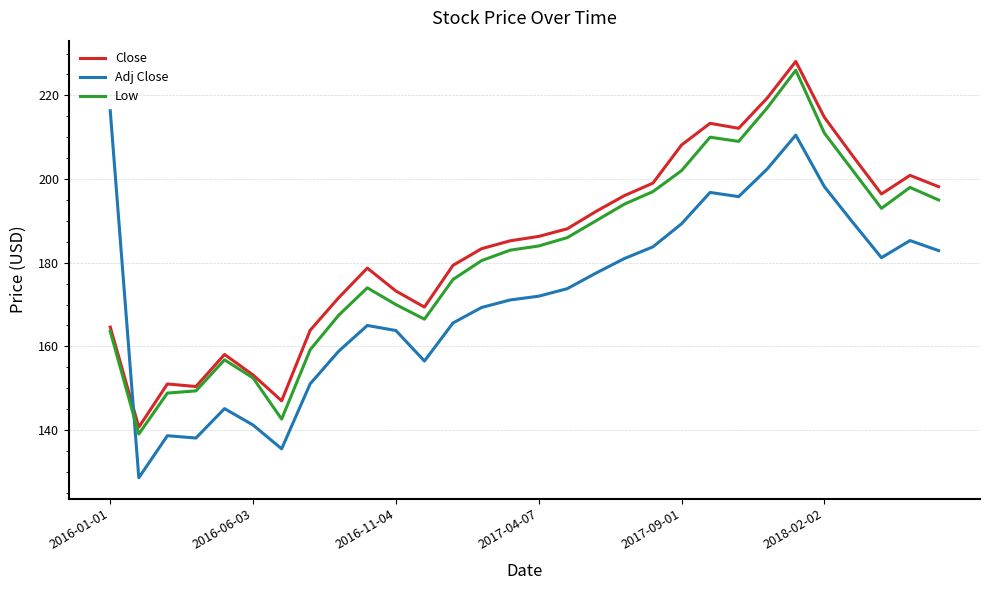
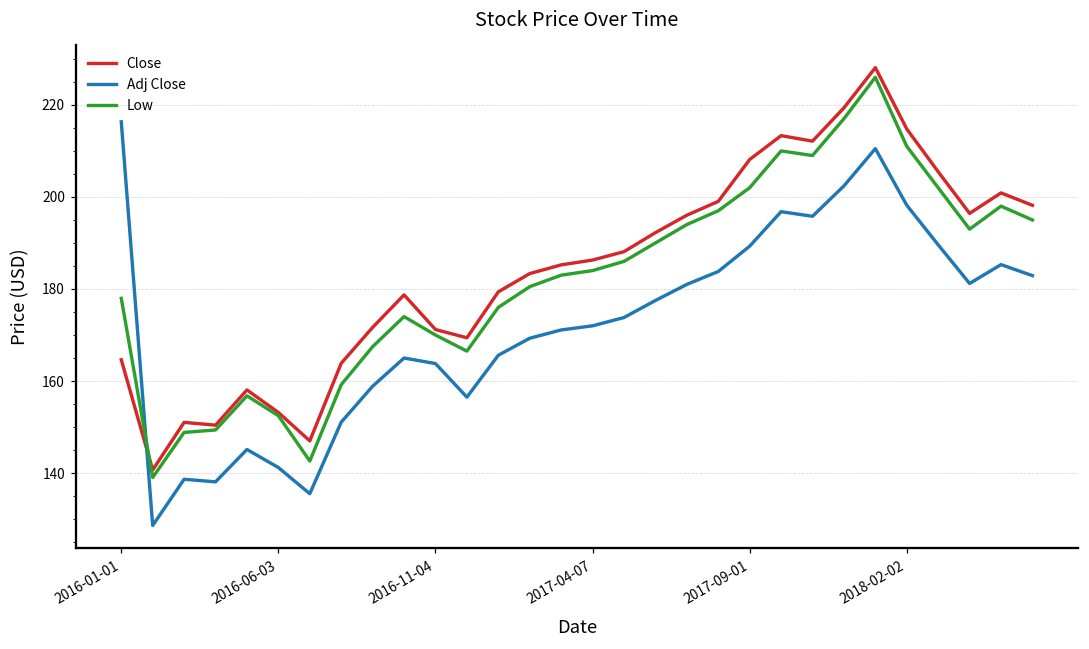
  {
    "Close": {
      "2016-01-01": 165,
      "2016-06-03": 153,
-     "2016-11-04": 173,
+     "2016-11-04": 171,
      "2017-04-07": 186,
      "2017-09-01": 208,
      "2018-02-02": 215
    },
    "Adj Close": {
      "2016-01-01": 216,
      "2016-06-03": 141,
      "2016-11-04": 164,
      "2017-04-07": 172,
      "2017-09-01": 189,
      "2018-02-02": 198
    },
    "Low": {
-     "2016-01-01": 164,
+     "2016-01-01": 178,
      "2016-06-03": 152,
      "2016-11-04": 170,
      "2017-04-07": 184,
      "2017-09-01": 202,
      "2018-02-02": 211
    }
  }
